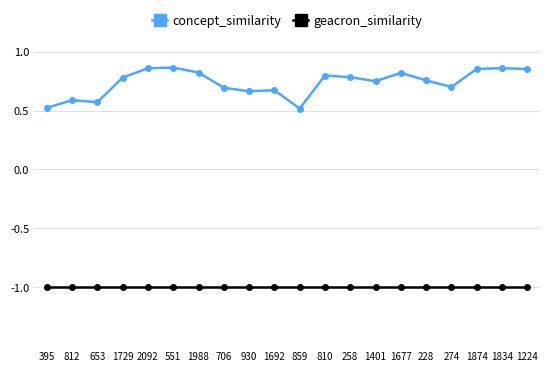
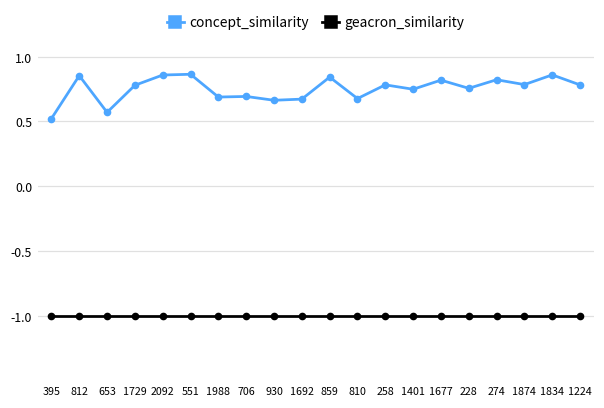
  {
    "concept_similarity": {
      "395": 0.52,
-     "812": 0.59,
+     "812": 0.85,
      "653": 0.57,
      "1729": 0.78,
      "2092": 0.86,
      "551": 0.86,
-     "1988": 0.82,
+     "1988": 0.69,
      "706": 0.69,
      "930": 0.66,
      "1692": 0.67,
-     "859": 0.52,
-     "810": 0.80,
+     "859": 0.84,
+     "810": 0.68,
      "258": 0.78,
      "1401": 0.75,
      "1677": 0.82,
      "228": 0.76,
-     "274": 0.70,
-     "1874": 0.85,
+     "274": 0.82,
+     "1874": 0.78,
      "1834": 0.86,
-     "1224": 0.85
+     "1224": 0.78
    },
    "geacron_similarity": {
      "395": -1.00,
      "812": -1.00,
      "653": -1.00,
      "1729": -1.00,
      "2092": -1.00,
      "551": -1.00,
      "1988": -1.00,
      "706": -1.00,
      "930": -1.00,
      "1692": -1.00,
      "859": -1.00,
      "810": -1.00,
      "258": -1.00,
      "1401": -1.00,
      "1677": -1.00,
      "228": -1.00,
      "274": -1.00,
      "1874": -1.00,
      "1834": -1.00,
      "1224": -1.00
    }
  }
